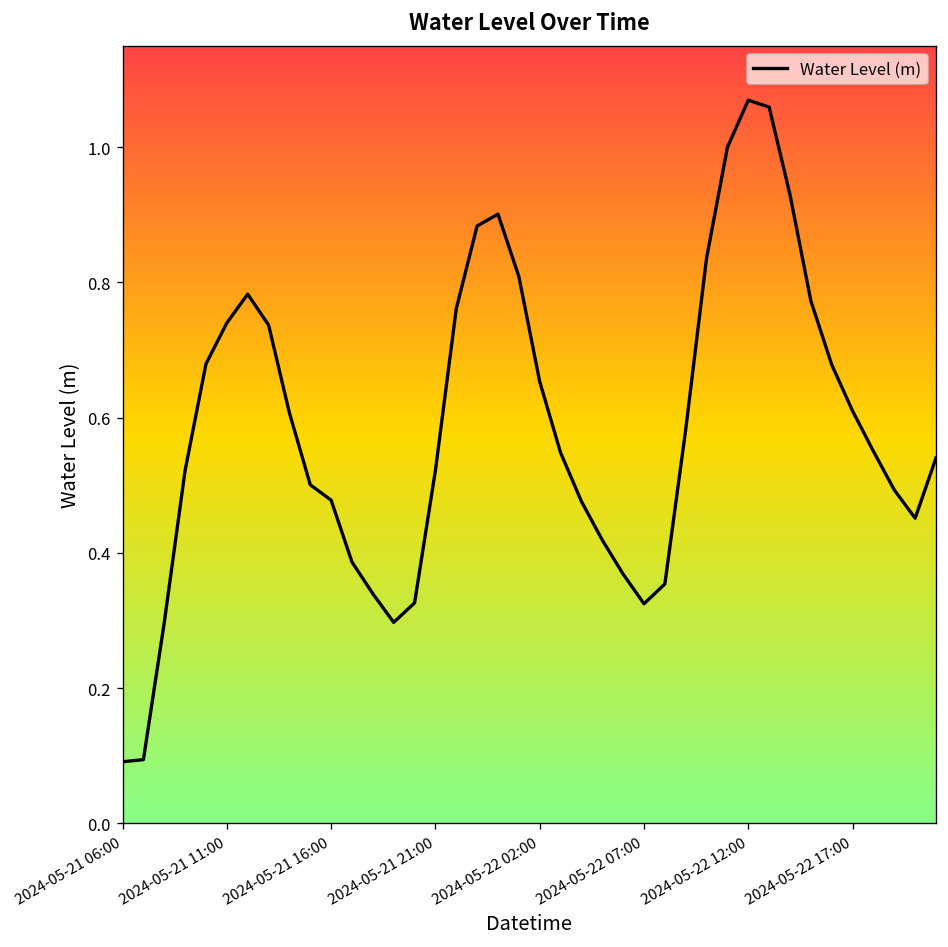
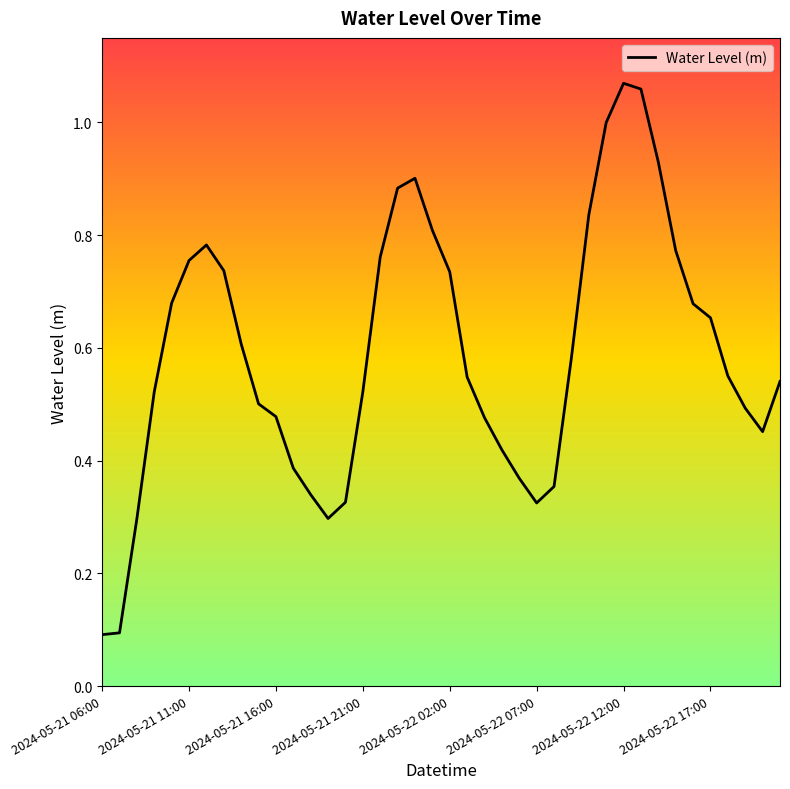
  {
    "2024-05-21 06:00": 0.09,
-   "2024-05-21 11:00": 0.74,
+   "2024-05-21 11:00": 0.76,
    "2024-05-21 16:00": 0.48,
    "2024-05-21 21:00": 0.52,
-   "2024-05-22 02:00": 0.65,
+   "2024-05-22 02:00": 0.73,
    "2024-05-22 07:00": 0.32,
    "2024-05-22 12:00": 1.07,
-   "2024-05-22 17:00": 0.61
+   "2024-05-22 17:00": 0.65
  }
